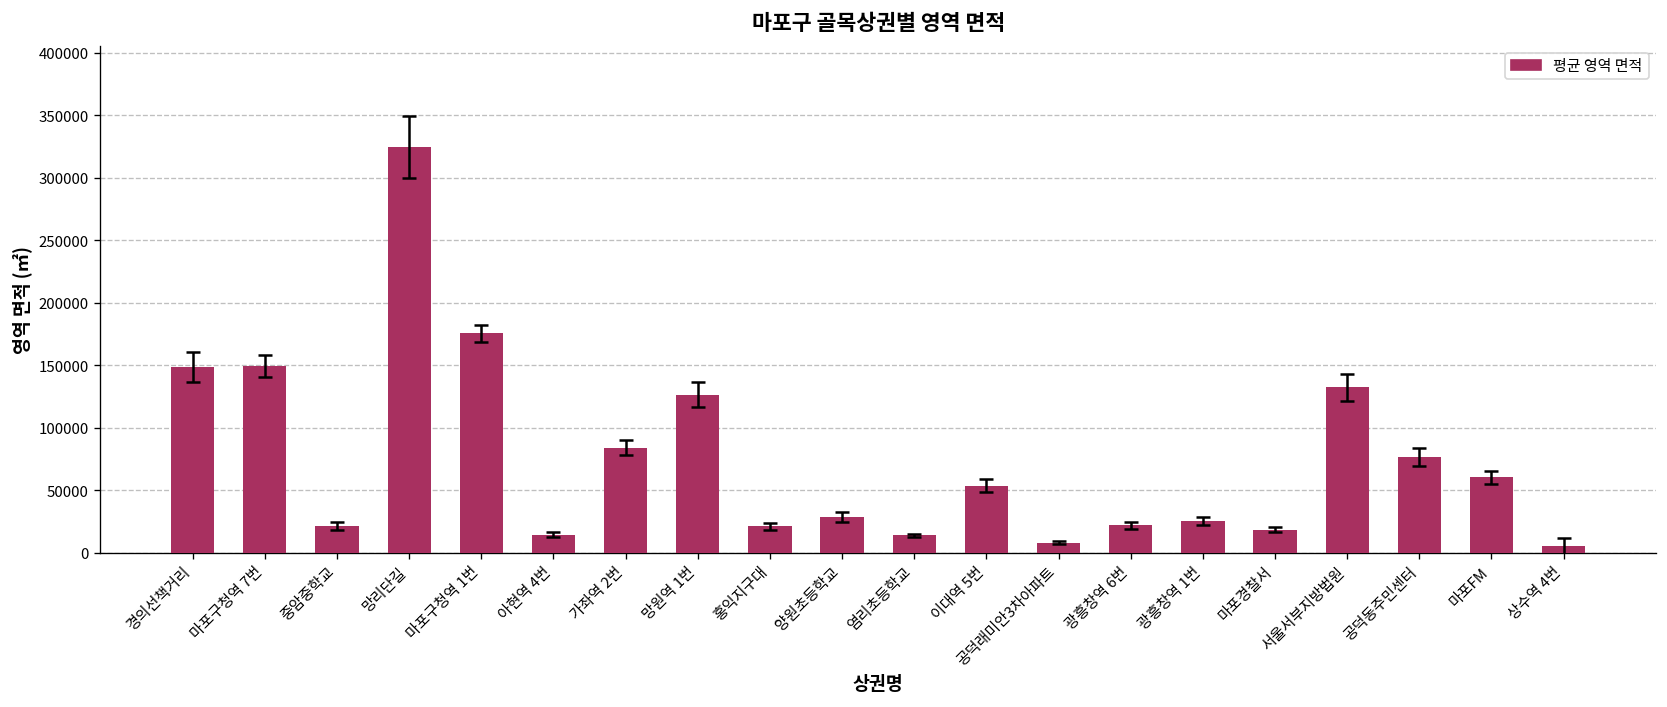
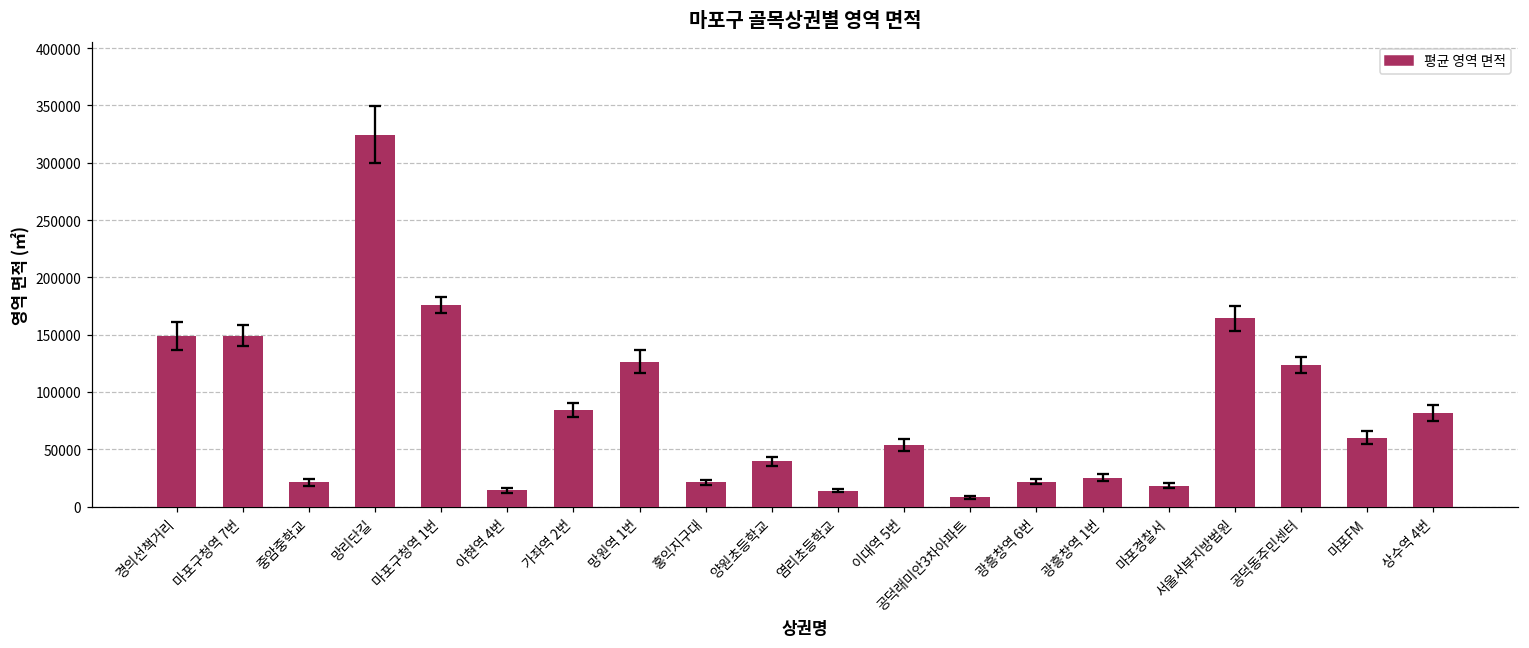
  {
    "평균 영역 면적": {
      "경의선책거리": 149000,
      "마포구청역 7번": 149000,
      "중암중학교": 21000,
      "망리단길": 324000,
      "마포구청역 1번": 175000,
      "아현역 4번": 14000,
      "가좌역 2번": 84000,
      "망원역 1번": 126000,
      "홍익지구대": 21000,
-     "양원초등학교": 29000,
+     "양원초등학교": 39000,
      "염리초등학교": 14000,
      "이대역 5번": 54000,
      "공덕래미안3차아파트": 8000,
      "광흥창역 6번": 22000,
      "광흥창역 1번": 25000,
      "마포경찰서": 18000,
-     "서울서부지방법원": 132000,
-     "공덕동주민센터": 77000,
+     "서울서부지방법원": 164000,
+     "공덕동주민센터": 124000,
      "마포FM": 60000,
-     "상수역 4번": 5000
+     "상수역 4번": 81000
    }
  }
